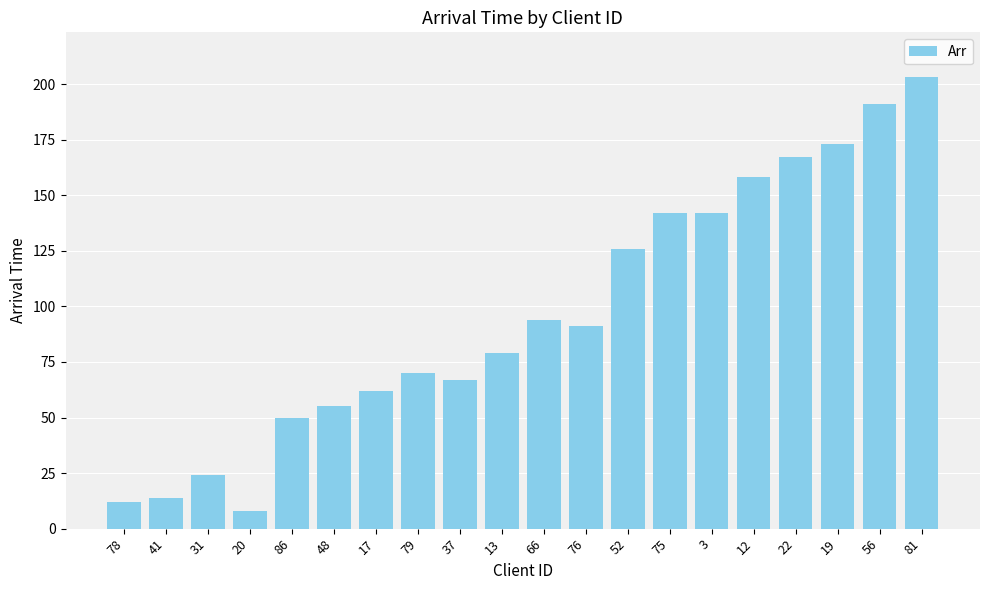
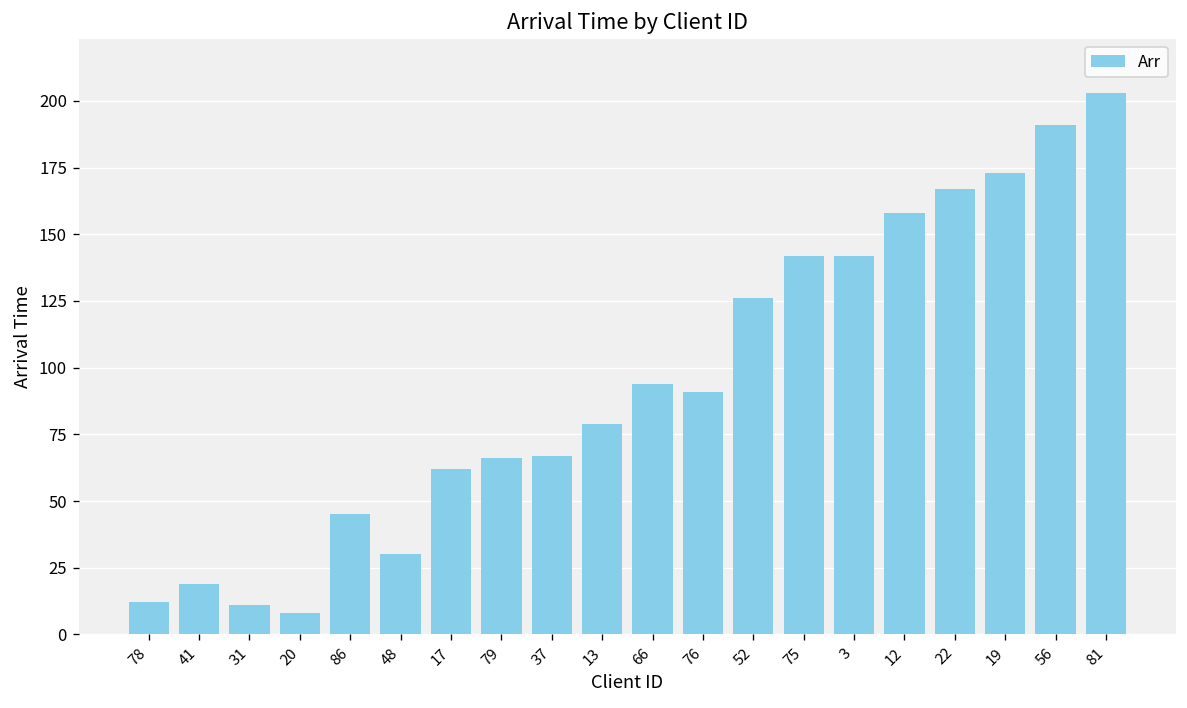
  {
    "78": 12,
-   "41": 14,
-   "31": 24,
+   "41": 19,
+   "31": 11,
    "20": 8,
-   "86": 50,
-   "48": 55,
+   "86": 45,
+   "48": 30,
    "17": 62,
-   "79": 70,
+   "79": 66,
    "37": 67,
    "13": 79,
    "66": 94,
    "76": 91,
    "52": 126,
    "75": 142,
    "3": 142,
    "12": 158,
    "22": 167,
    "19": 173,
    "56": 191,
    "81": 203
  }
